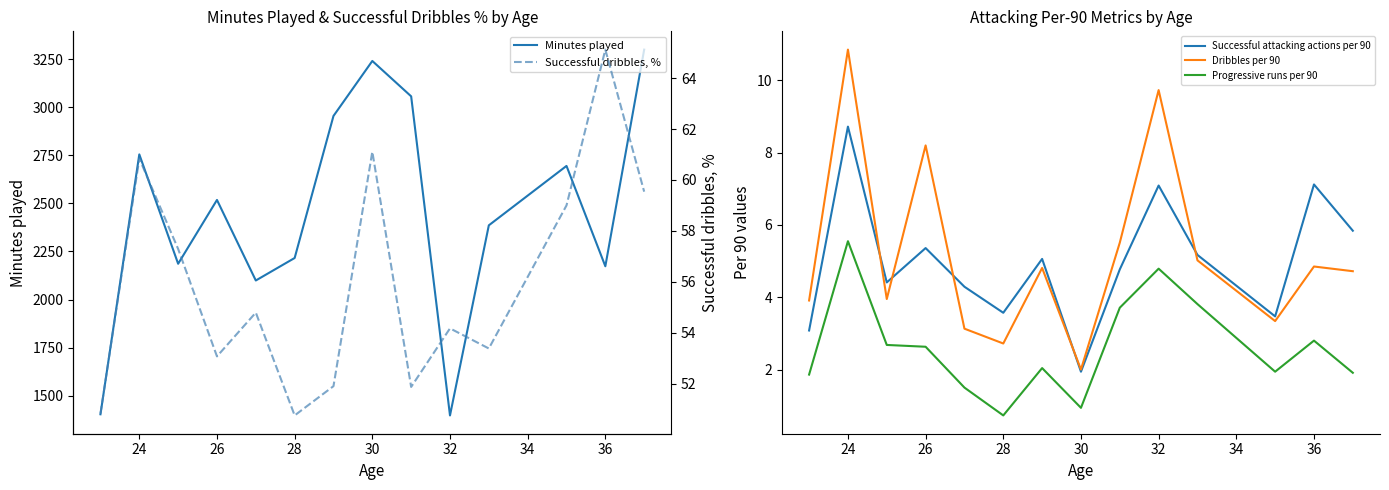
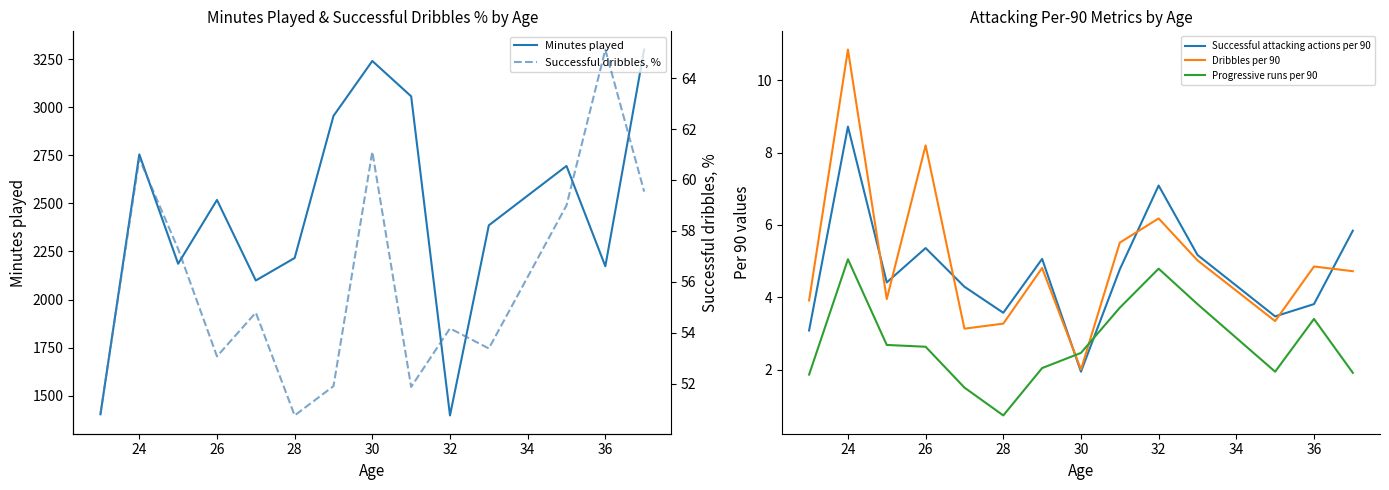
  {
    "Attacking Per-90 Metrics by Age": {
      "Successful attacking actions per 90": {
        "24": 8.7,
        "26": 5.4,
        "28": 3.6,
        "32": 7.1,
-       "36": 7.1
+       "36": 3.8
      },
      "Dribbles per 90": {
        "24": 10.9,
        "26": 8.2,
-       "28": 2.7,
-       "32": 9.7,
+       "28": 3.3,
+       "32": 6.2,
        "36": 4.9
      },
      "Progressive runs per 90": {
-       "24": 5.6,
+       "24": 5.1,
        "26": 2.6,
        "28": 0.7,
-       "30": 0.9,
+       "30": 2.5,
        "32": 4.8,
-       "36": 2.8
+       "36": 3.4
      }
    }
  }
